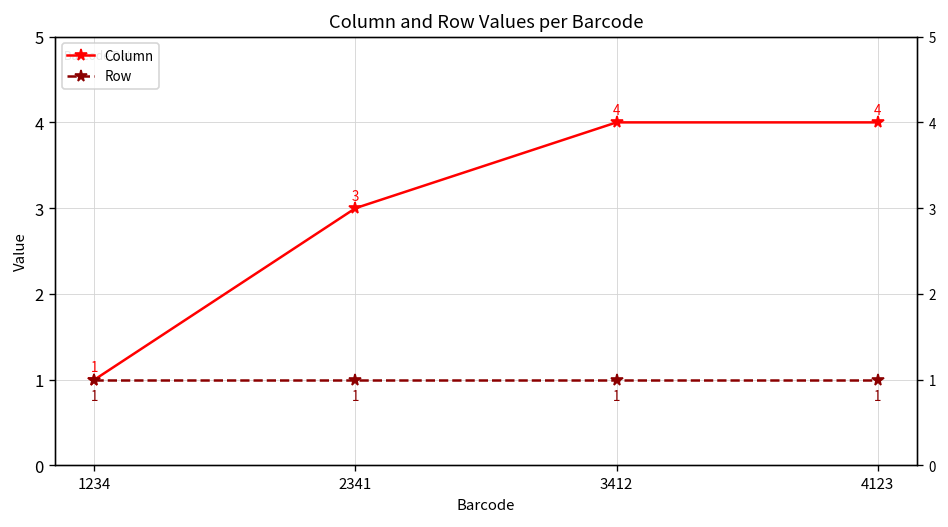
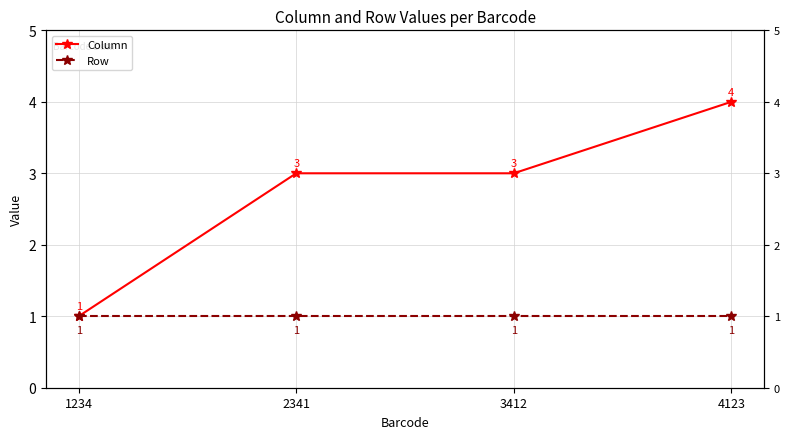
  {
    "Column": {
      "2341": 3,
-     "3412": 4,
+     "3412": 3,
      "4123": 4
    },
    "Row": {
      "2341": 1,
      "3412": 1,
      "4123": 1
    }
  }
